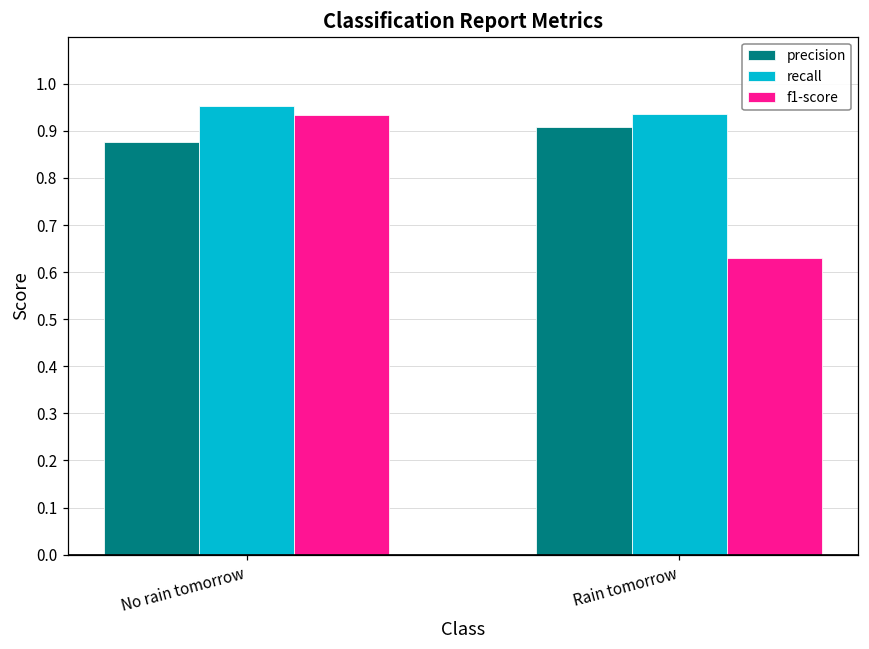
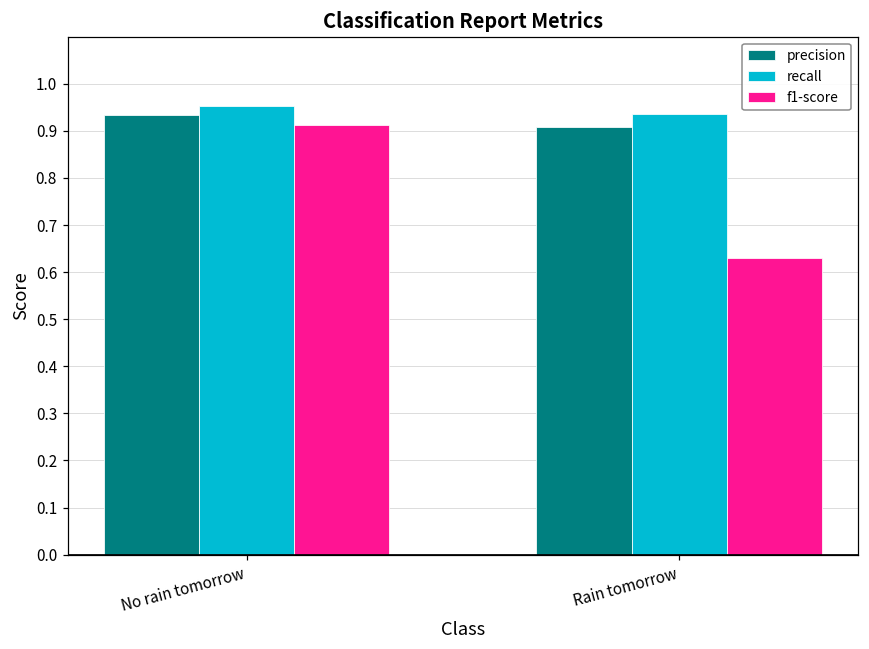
  {
    "precision": {
-     "No rain tomorrow": 0.88,
+     "No rain tomorrow": 0.93,
      "Rain tomorrow": 0.91
    },
    "recall": {
      "No rain tomorrow": 0.95,
      "Rain tomorrow": 0.94
    },
    "f1-score": {
-     "No rain tomorrow": 0.93,
+     "No rain tomorrow": 0.91,
      "Rain tomorrow": 0.63
    }
  }
